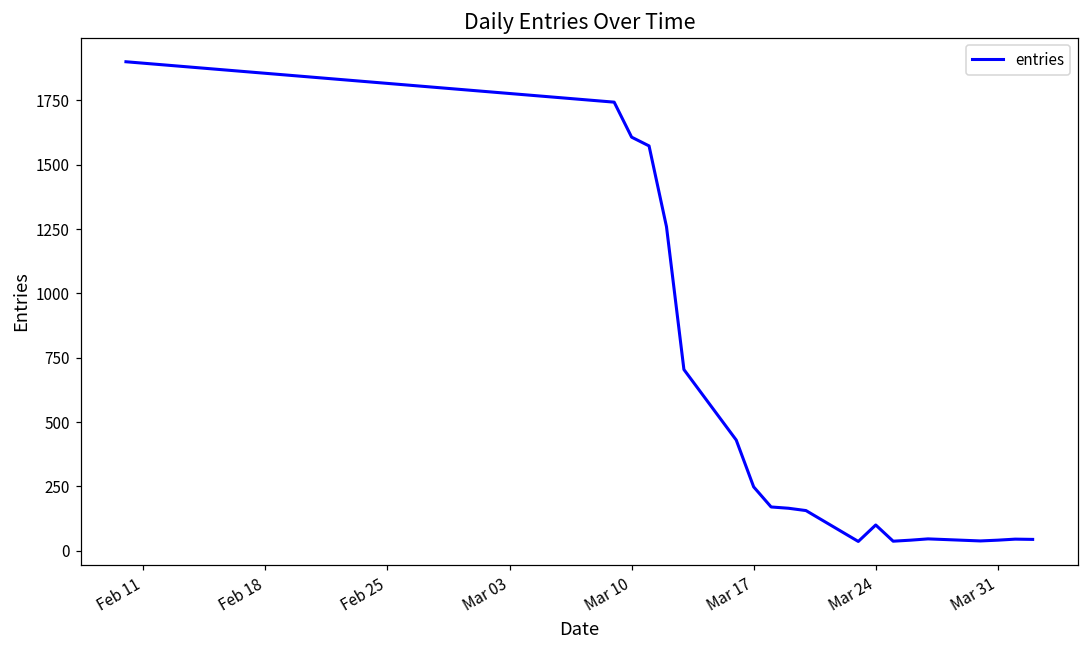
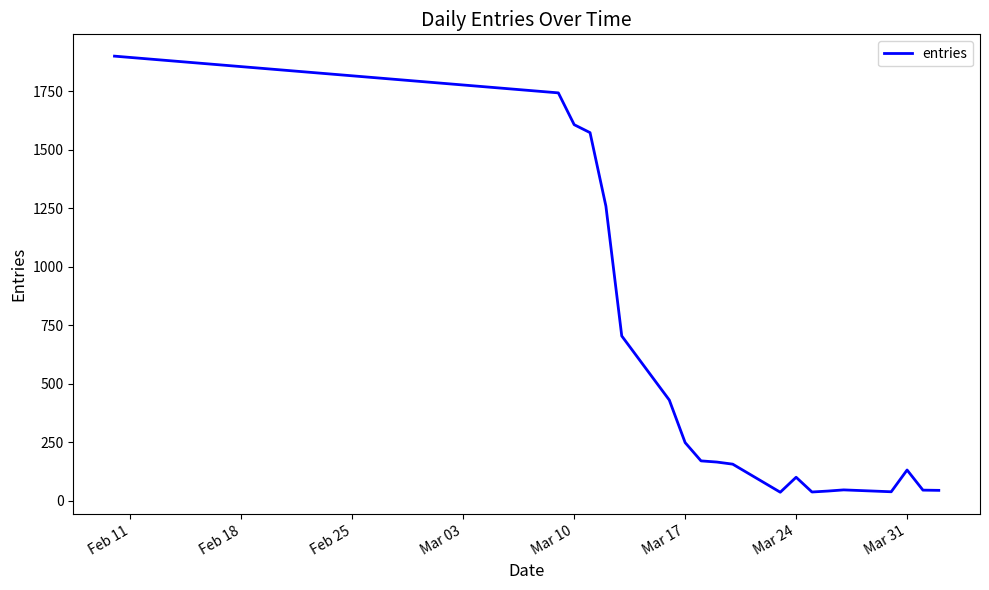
  {
    "Mar 10": 1610,
    "Mar 17": 250,
    "Mar 24": 100,
-   "Mar 31": 40
+   "Mar 31": 130
  }
